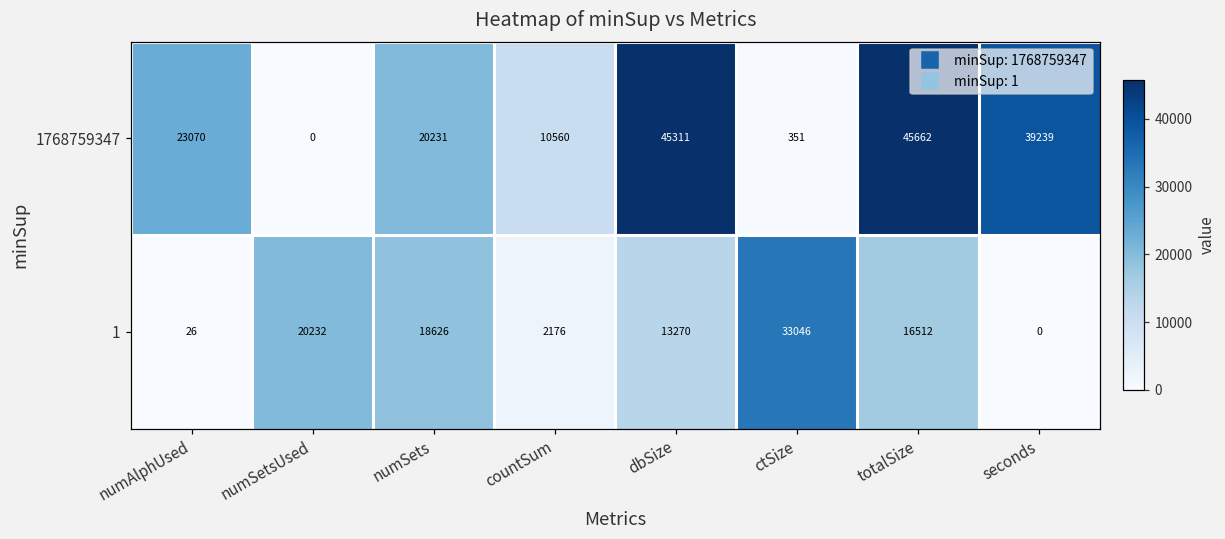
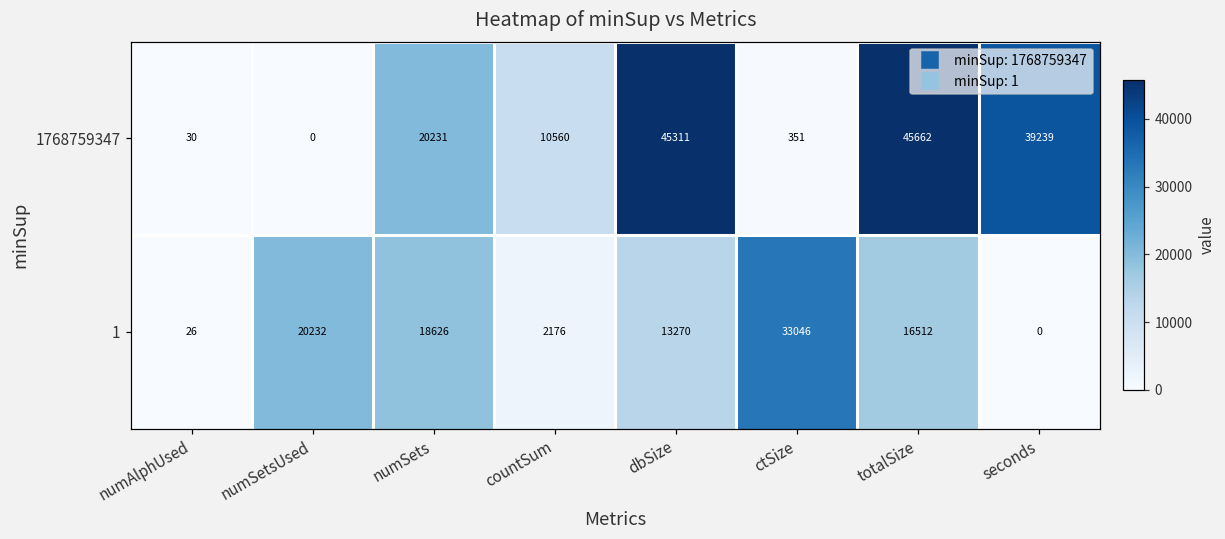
  {
    "1768759347": {
-     "numAlphUsed": 23070,
+     "numAlphUsed": 30,
      "numSetsUsed": 0,
      "numSets": 20231,
      "countSum": 10560,
      "dbSize": 45311,
      "ctSize": 351,
      "totalSize": 45662,
      "seconds": 39239
    },
    "1": {
      "numAlphUsed": 26,
      "numSetsUsed": 20232,
      "numSets": 18626,
      "countSum": 2176,
      "dbSize": 13270,
      "ctSize": 33046,
      "totalSize": 16512,
      "seconds": 0
    }
  }
